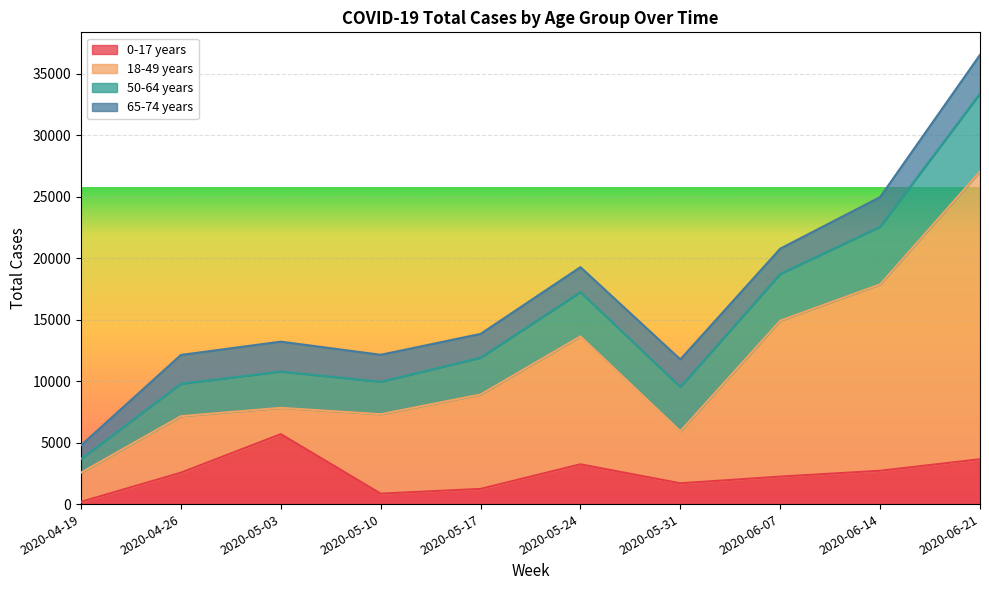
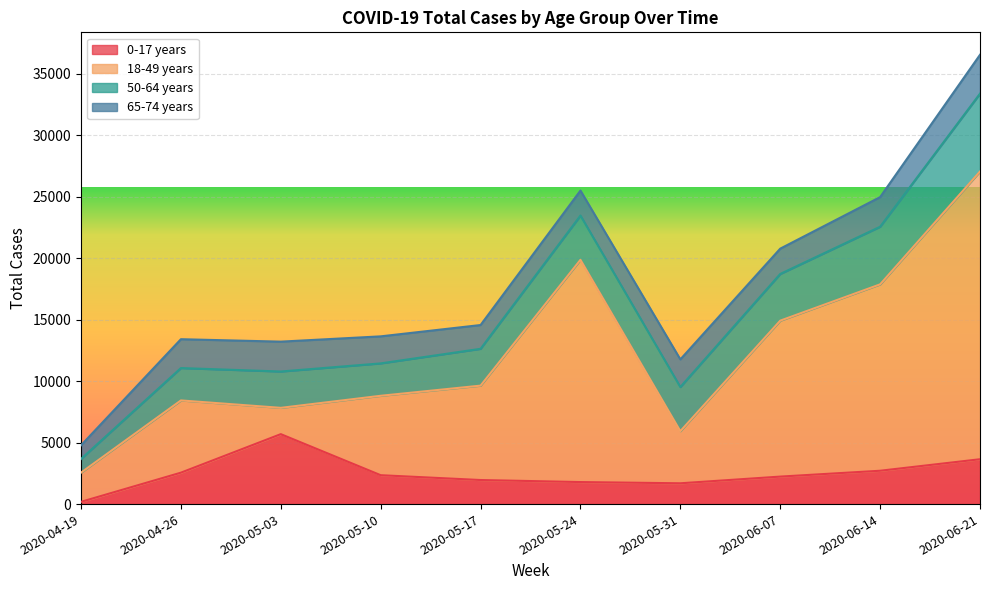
  {
    "0-17 years": {
      "2020-04-19": 200,
      "2020-04-26": 2600,
      "2020-05-03": 5700,
-     "2020-05-10": 900,
-     "2020-05-17": 1200,
-     "2020-05-24": 3200,
+     "2020-05-10": 2400,
+     "2020-05-17": 2000,
+     "2020-05-24": 1800,
      "2020-05-31": 1700,
      "2020-06-07": 2200,
      "2020-06-14": 2700,
      "2020-06-21": 3600
    },
    "18-49 years": {
      "2020-04-19": 2400,
-     "2020-04-26": 4600,
+     "2020-04-26": 5900,
      "2020-05-03": 2100,
      "2020-05-10": 6500,
      "2020-05-17": 7700,
-     "2020-05-24": 10400,
+     "2020-05-24": 18100,
      "2020-05-31": 4200,
      "2020-06-07": 12700,
      "2020-06-14": 15200,
      "2020-06-21": 23400
    }
  }
